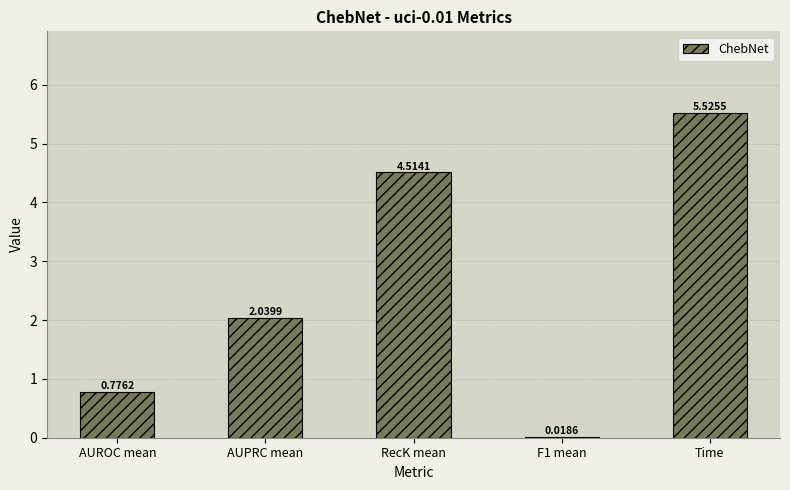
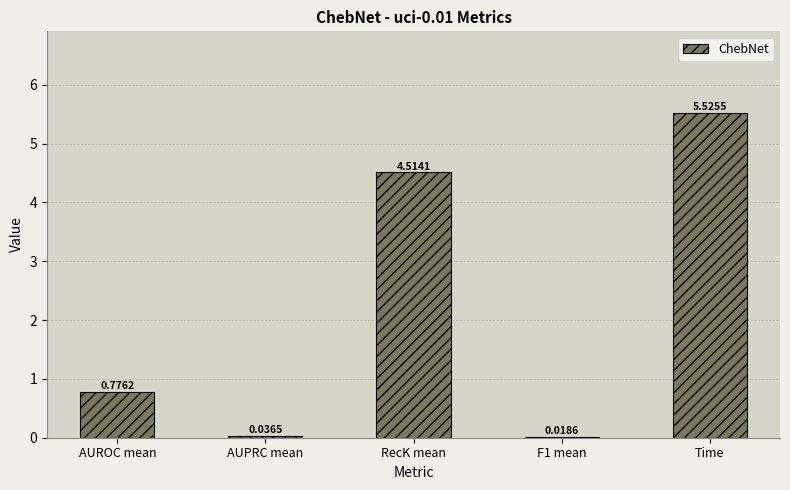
  {
    "AUROC mean": 0.7762,
-   "AUPRC mean": 2.0399,
+   "AUPRC mean": 0.0365,
    "RecK mean": 4.5141,
    "F1 mean": 0.0186,
    "Time": 5.5255
  }
